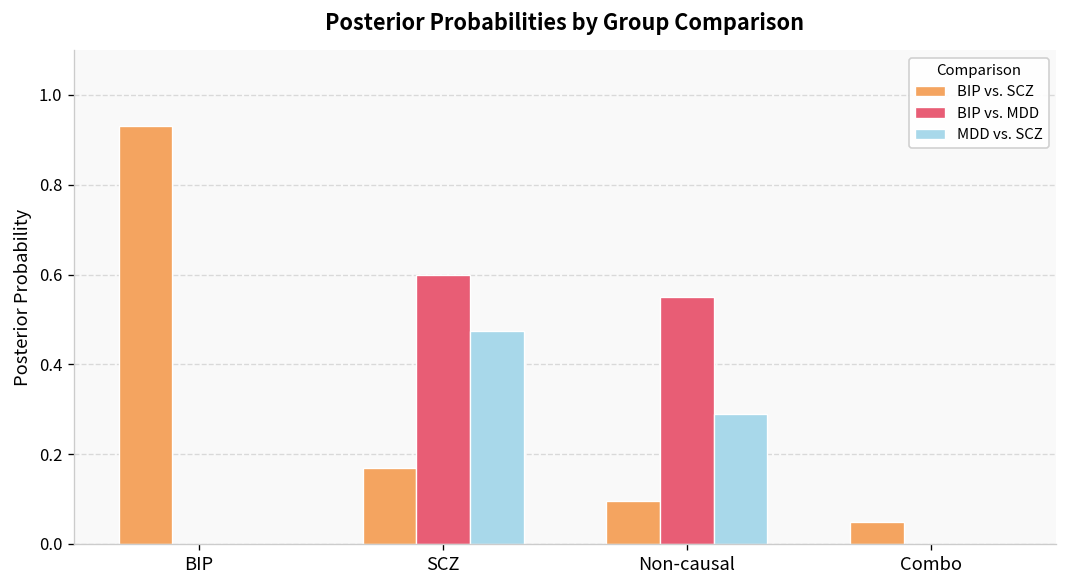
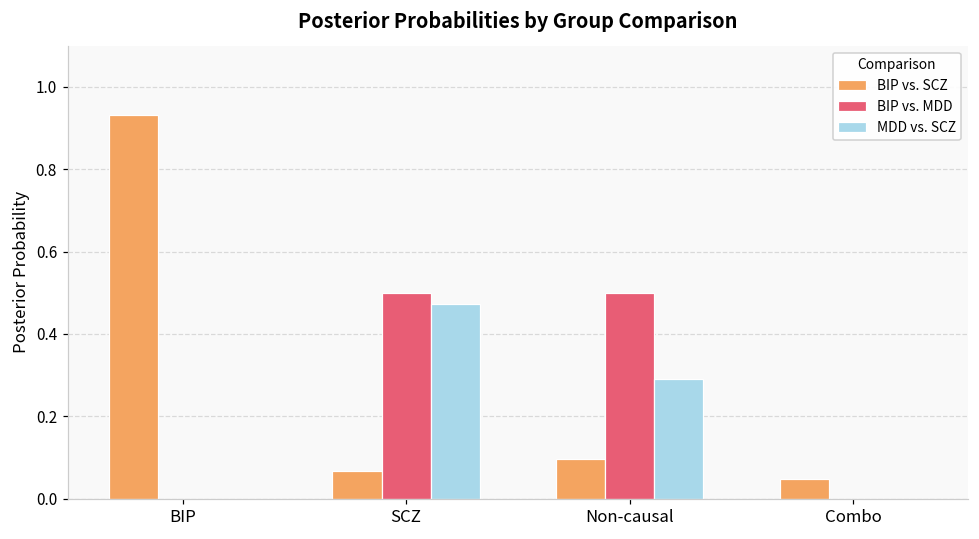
  {
    "BIP vs. SCZ": {
      "BIP": 0.93,
-     "SCZ": 0.17,
+     "SCZ": 0.07,
      "Non-causal": 0.10,
      "Combo": 0.05
    },
    "BIP vs. MDD": {
-     "SCZ": 0.60,
-     "Non-causal": 0.55
+     "SCZ": 0.50,
+     "Non-causal": 0.50
    },
    "MDD vs. SCZ": {
      "SCZ": 0.47,
      "Non-causal": 0.29
    }
  }
